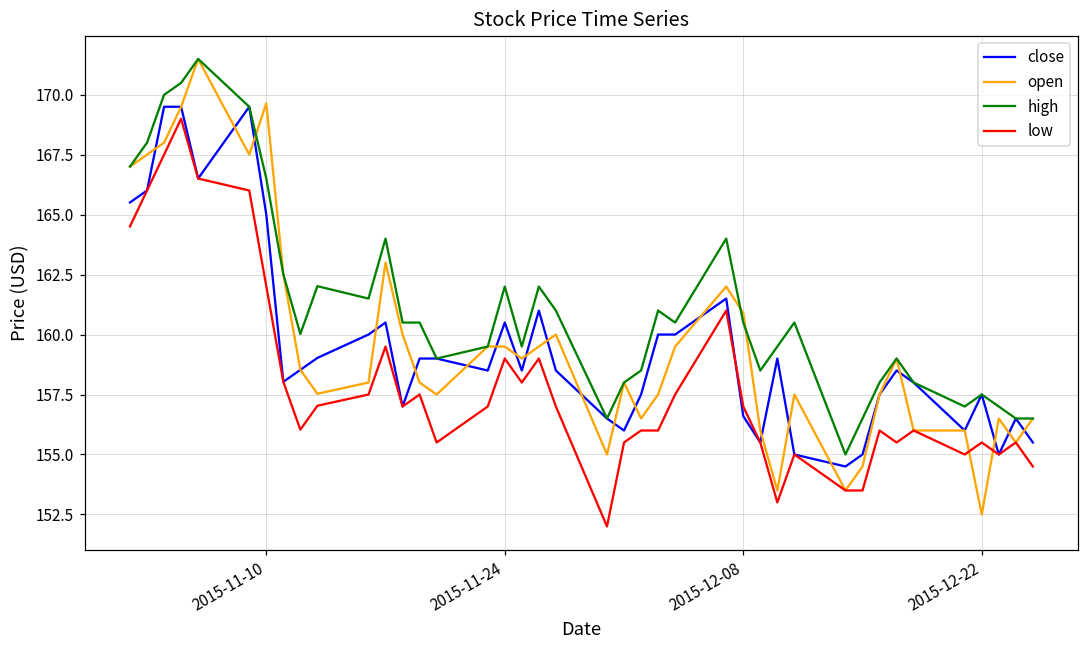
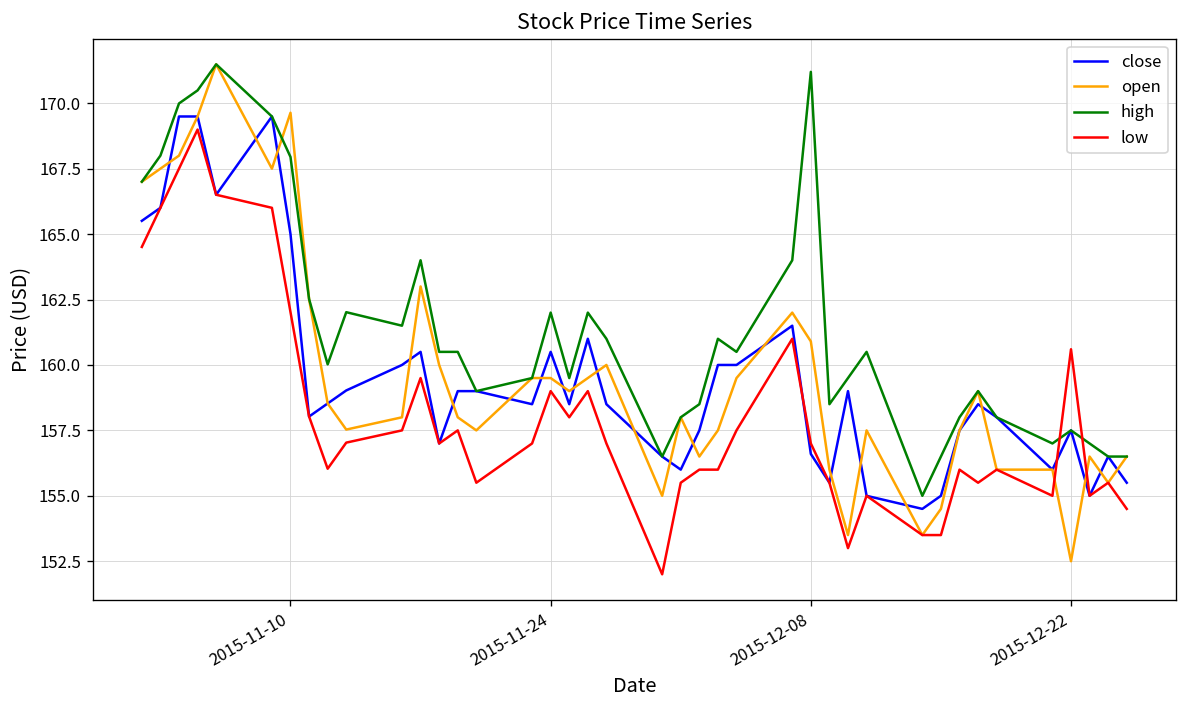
  {
    "close": {
      "2015-11-10": 165.0,
      "2015-11-24": 160.5,
      "2015-12-08": 156.6
    },
    "open": {
      "2015-11-10": 169.6,
      "2015-11-24": 159.5,
      "2015-12-08": 160.9,
      "2015-12-22": 152.5
    },
    "high": {
-     "2015-11-10": 166.5,
+     "2015-11-10": 167.9,
      "2015-11-24": 162.0,
-     "2015-12-08": 160.5
+     "2015-12-08": 171.2
    },
    "low": {
      "2015-11-10": 162.0,
      "2015-11-24": 159.0,
      "2015-12-08": 157.0,
-     "2015-12-22": 155.5
+     "2015-12-22": 160.6
    }
  }
